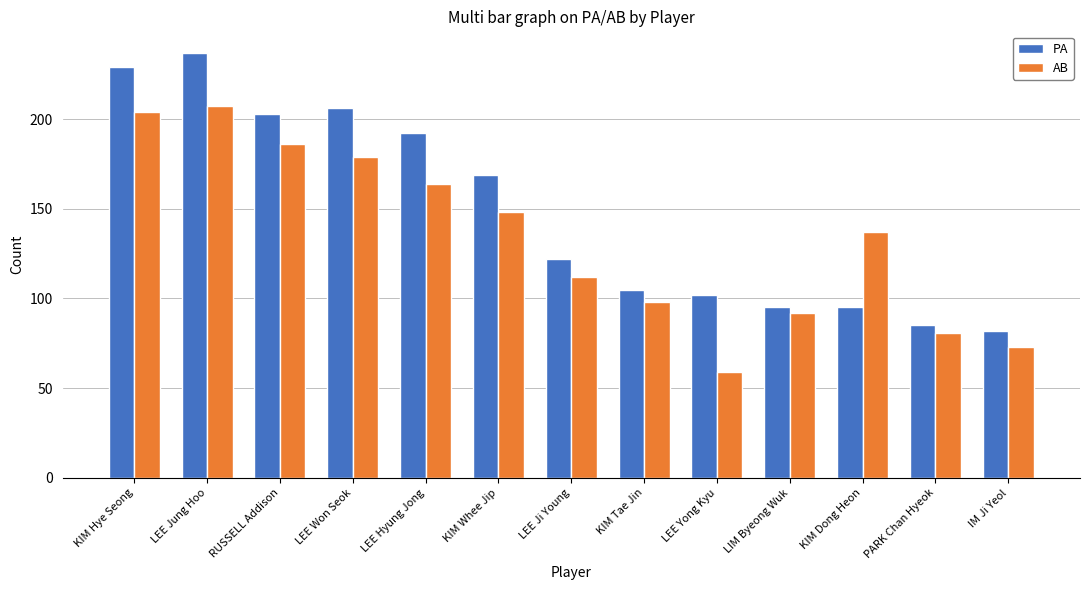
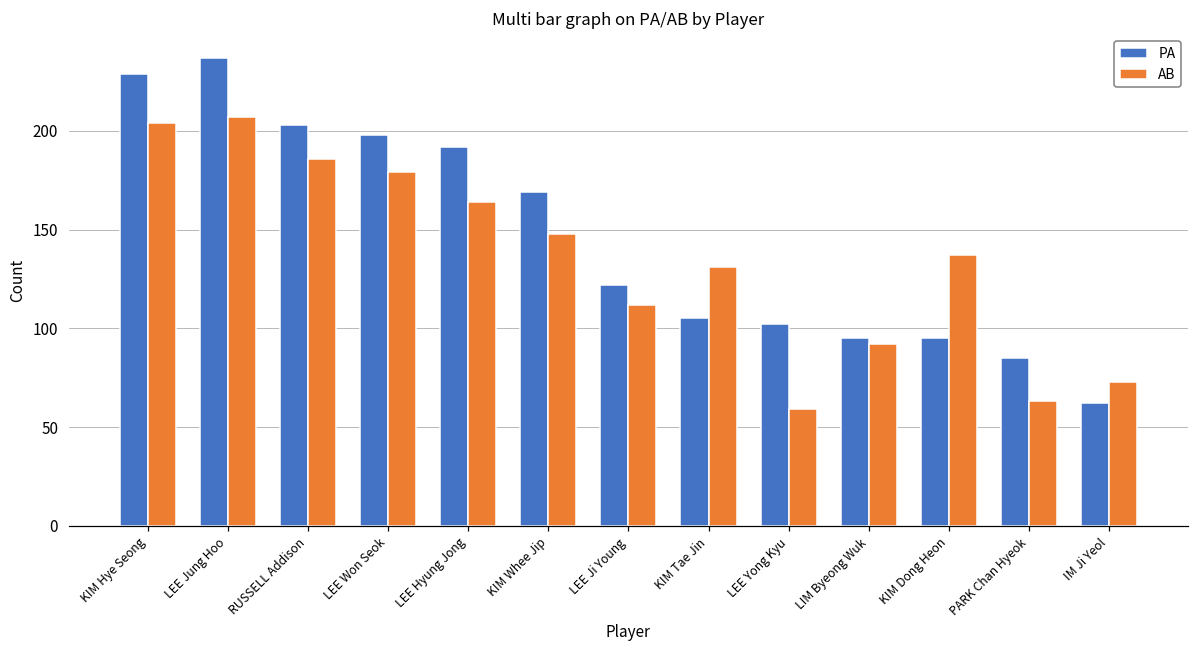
  {
    "PA": {
      "KIM Hye Seong": 229,
      "LEE Jung Hoo": 237,
      "RUSSELL Addison": 203,
-     "LEE Won Seok": 206,
+     "LEE Won Seok": 198,
      "LEE Hyung Jong": 192,
      "KIM Whee Jip": 169,
      "LEE Ji Young": 122,
      "KIM Tae Jin": 105,
      "LEE Yong Kyu": 102,
      "LIM Byeong Wuk": 95,
      "KIM Dong Heon": 95,
      "PARK Chan Hyeok": 85,
-     "IM Ji Yeol": 82
+     "IM Ji Yeol": 62
    },
    "AB": {
      "KIM Hye Seong": 204,
      "LEE Jung Hoo": 207,
      "RUSSELL Addison": 186,
      "LEE Won Seok": 179,
      "LEE Hyung Jong": 164,
      "KIM Whee Jip": 148,
      "LEE Ji Young": 112,
-     "KIM Tae Jin": 98,
+     "KIM Tae Jin": 131,
      "LEE Yong Kyu": 59,
      "LIM Byeong Wuk": 92,
      "KIM Dong Heon": 137,
-     "PARK Chan Hyeok": 81,
+     "PARK Chan Hyeok": 63,
      "IM Ji Yeol": 73
    }
  }
